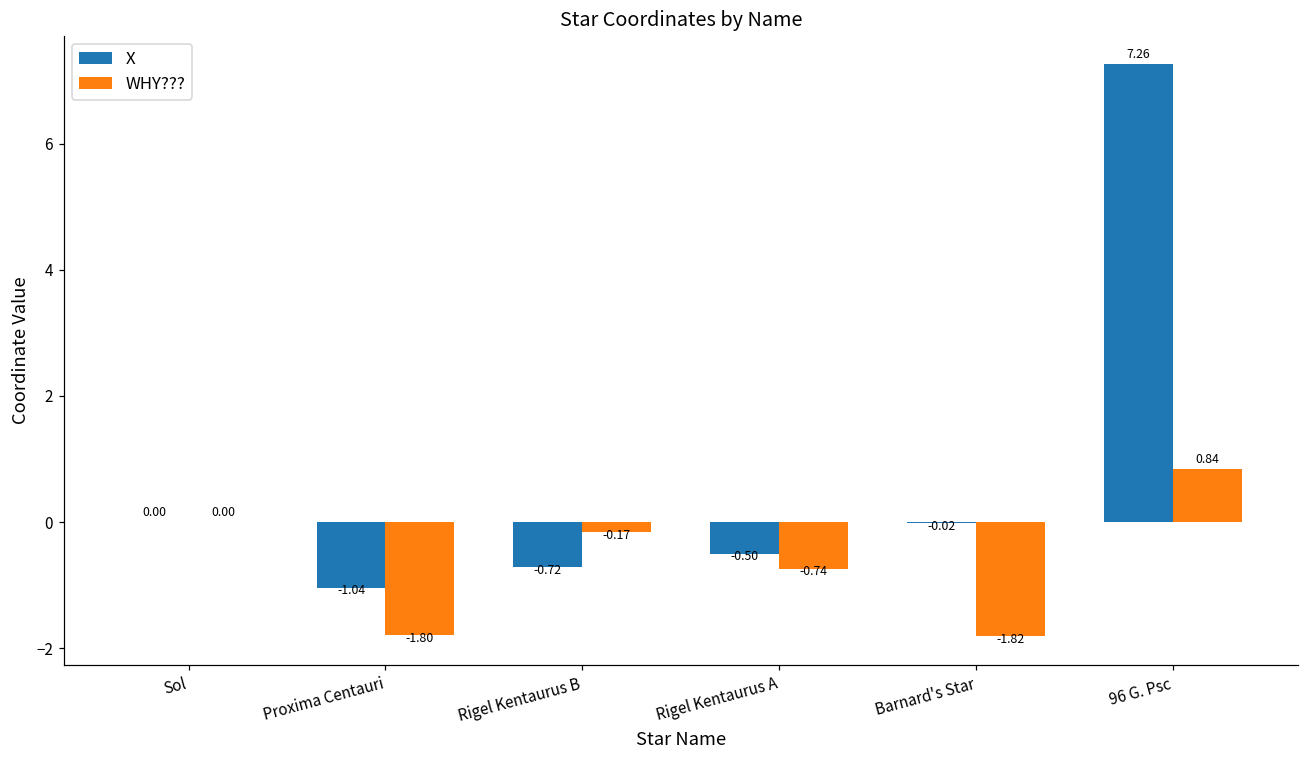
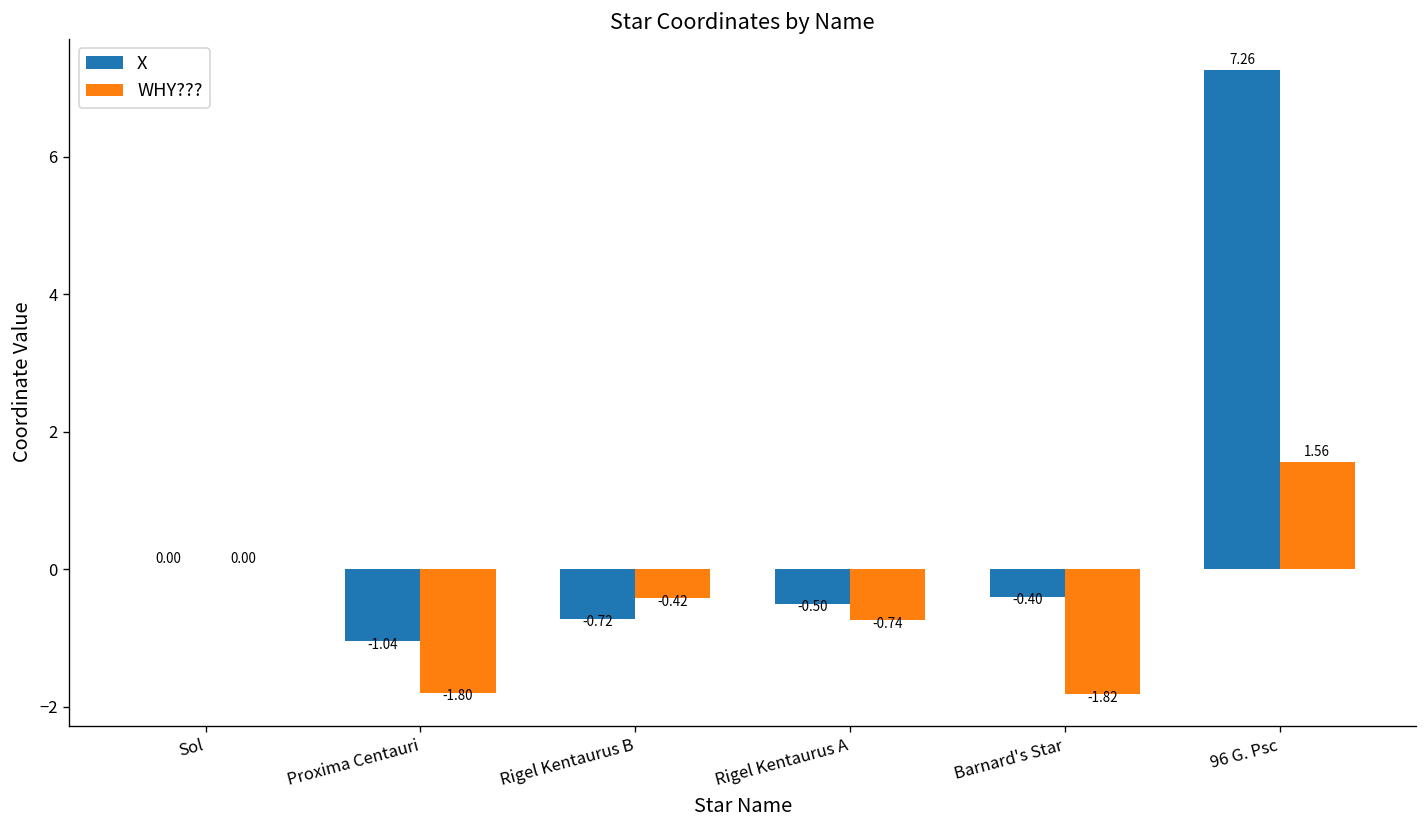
  {
    "X": {
      "Sol": 0.00,
      "Proxima Centauri": -1.04,
      "Rigel Kentaurus B": -0.72,
      "Rigel Kentaurus A": -0.50,
-     "Barnard's Star": -0.02,
+     "Barnard's Star": -0.40,
      "96 G. Psc": 7.26
    },
    "WHY???": {
      "Sol": 0.00,
      "Proxima Centauri": -1.80,
-     "Rigel Kentaurus B": -0.17,
+     "Rigel Kentaurus B": -0.42,
      "Rigel Kentaurus A": -0.74,
      "Barnard's Star": -1.82,
-     "96 G. Psc": 0.84
+     "96 G. Psc": 1.56
    }
  }
